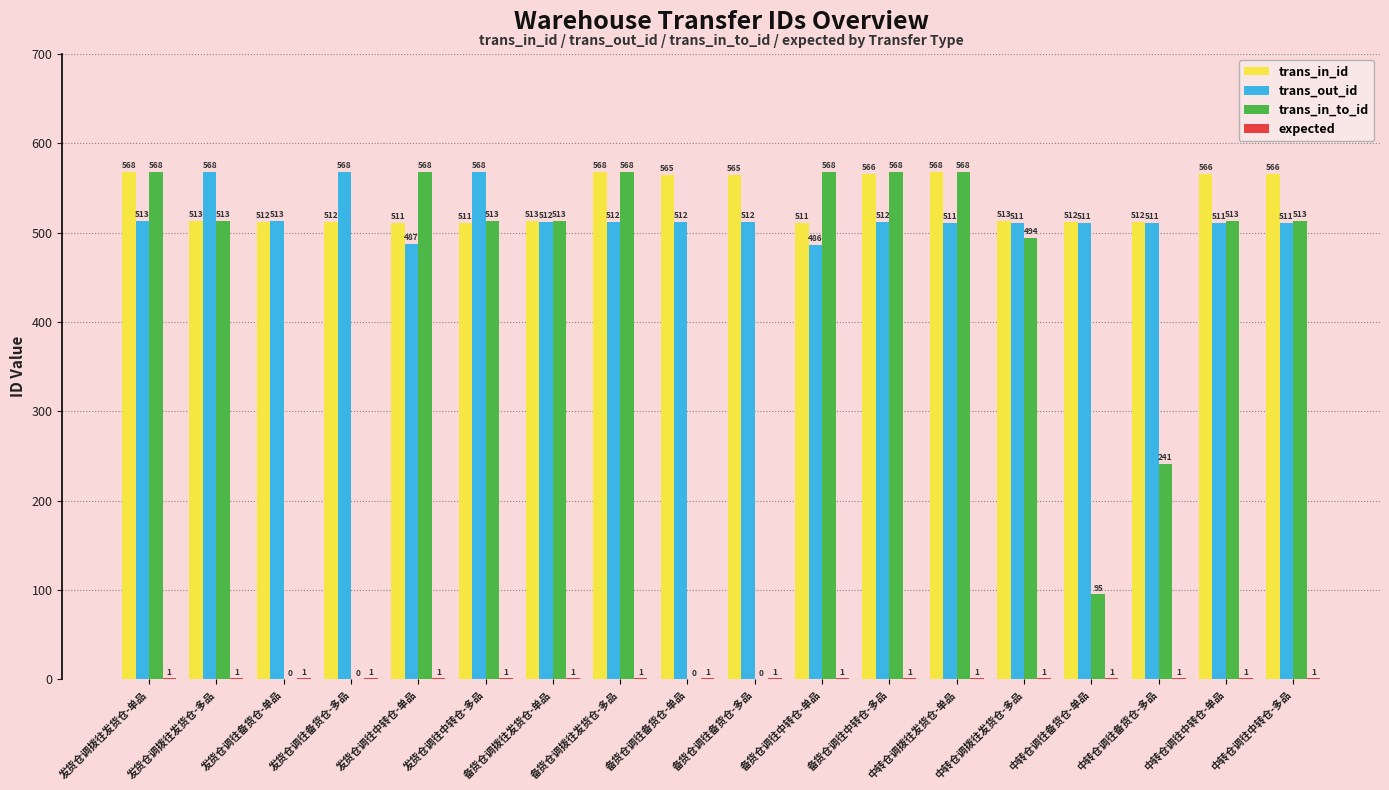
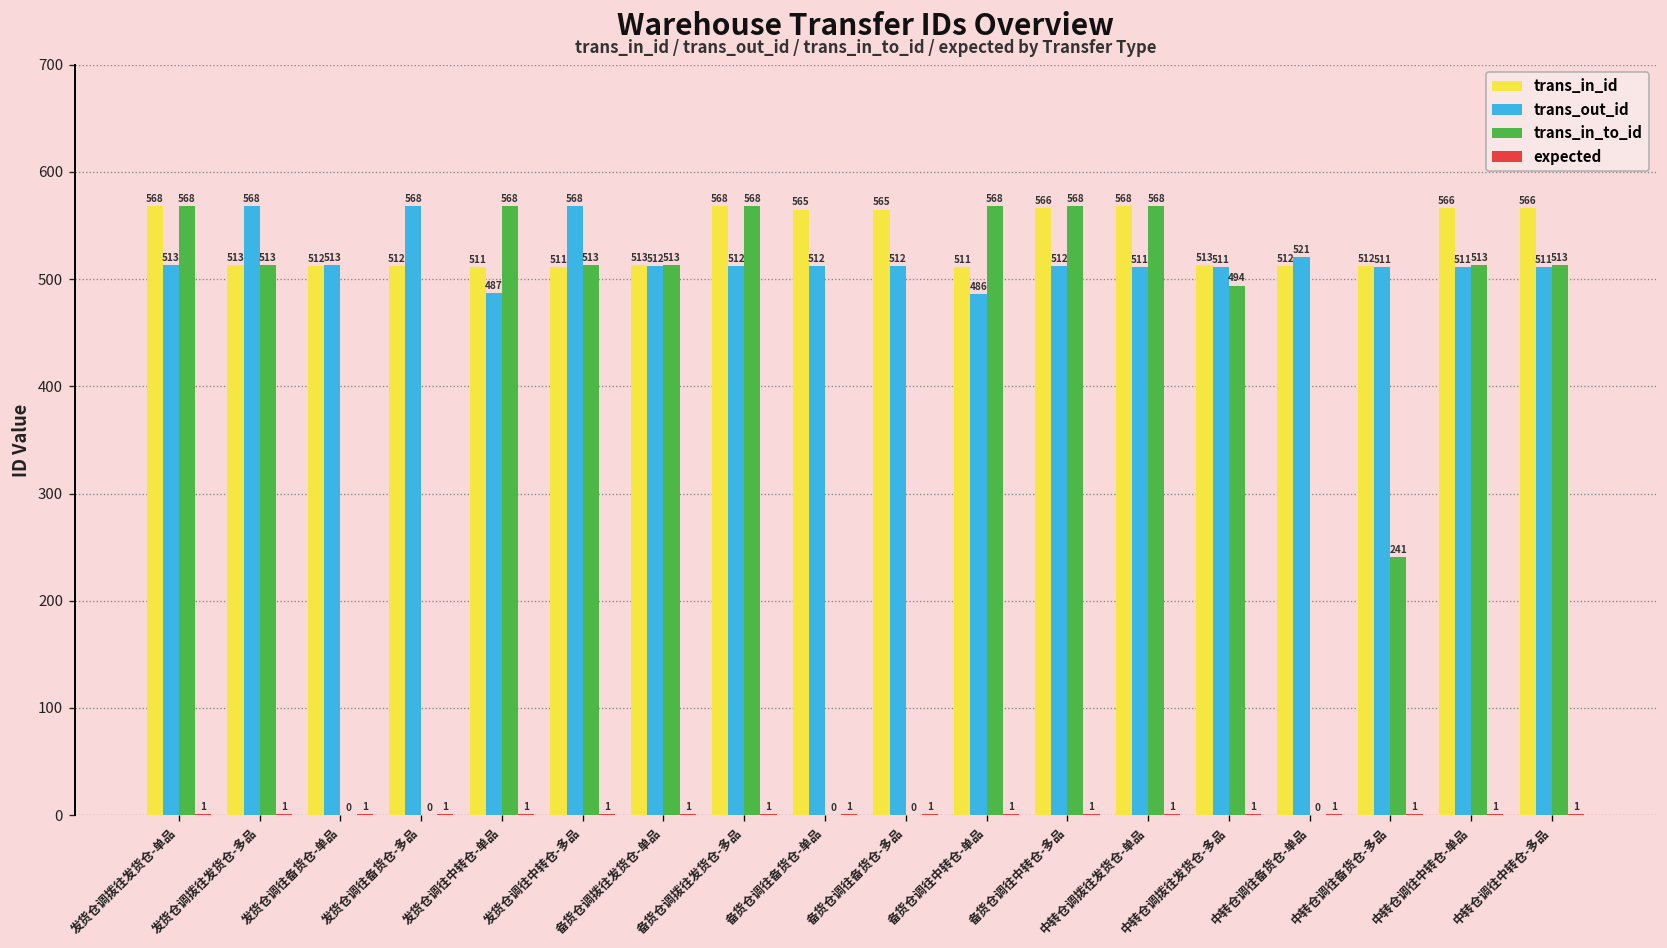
  {
    "trans_in_id": {
      "发货仓调拨往发货仓-单品": 568,
      "发货仓调拨往发货仓-多品": 513,
      "发货仓调往备货仓-单品": 512,
      "发货仓调往备货仓-多品": 512,
      "发货仓调往中转仓-单品": 511,
      "发货仓调往中转仓-多品": 511,
      "备货仓调拨往发货仓-单品": 513,
      "备货仓调拨往发货仓-多品": 568,
      "备货仓调往备货仓-单品": 565,
      "备货仓调往备货仓-多品": 565,
      "备货仓调往中转仓-单品": 511,
      "备货仓调往中转仓-多品": 566,
      "中转仓调拨往发货仓-单品": 568,
      "中转仓调拨往发货仓-多品": 513,
      "中转仓调往备货仓-单品": 512,
      "中转仓调往备货仓-多品": 512,
      "中转仓调往中转仓-单品": 566,
      "中转仓调往中转仓-多品": 566
    },
    "trans_out_id": {
      "发货仓调拨往发货仓-单品": 513,
      "发货仓调拨往发货仓-多品": 568,
      "发货仓调往备货仓-单品": 513,
      "发货仓调往备货仓-多品": 568,
      "发货仓调往中转仓-单品": 487,
      "发货仓调往中转仓-多品": 568,
      "备货仓调拨往发货仓-单品": 512,
      "备货仓调拨往发货仓-多品": 512,
      "备货仓调往备货仓-单品": 512,
      "备货仓调往备货仓-多品": 512,
      "备货仓调往中转仓-单品": 486,
      "备货仓调往中转仓-多品": 512,
      "中转仓调拨往发货仓-单品": 511,
      "中转仓调拨往发货仓-多品": 511,
-     "中转仓调往备货仓-单品": 511,
+     "中转仓调往备货仓-单品": 521,
      "中转仓调往备货仓-多品": 511,
      "中转仓调往中转仓-单品": 511,
      "中转仓调往中转仓-多品": 511
    },
    "trans_in_to_id": {
      "发货仓调拨往发货仓-单品": 568,
      "发货仓调拨往发货仓-多品": 513,
      "发货仓调往备货仓-单品": 0,
      "发货仓调往备货仓-多品": 0,
      "发货仓调往中转仓-单品": 568,
      "发货仓调往中转仓-多品": 513,
      "备货仓调拨往发货仓-单品": 513,
      "备货仓调拨往发货仓-多品": 568,
      "备货仓调往备货仓-单品": 0,
      "备货仓调往备货仓-多品": 0,
      "备货仓调往中转仓-单品": 568,
      "备货仓调往中转仓-多品": 568,
      "中转仓调拨往发货仓-单品": 568,
      "中转仓调拨往发货仓-多品": 494,
-     "中转仓调往备货仓-单品": 95,
+     "中转仓调往备货仓-单品": 0,
      "中转仓调往备货仓-多品": 241,
      "中转仓调往中转仓-单品": 513,
      "中转仓调往中转仓-多品": 513
    },
    "expected": {
      "发货仓调拨往发货仓-单品": 1,
      "发货仓调拨往发货仓-多品": 1,
      "发货仓调往备货仓-单品": 1,
      "发货仓调往备货仓-多品": 1,
      "发货仓调往中转仓-单品": 1,
      "发货仓调往中转仓-多品": 1,
      "备货仓调拨往发货仓-单品": 1,
      "备货仓调拨往发货仓-多品": 1,
      "备货仓调往备货仓-单品": 1,
      "备货仓调往备货仓-多品": 1,
      "备货仓调往中转仓-单品": 1,
      "备货仓调往中转仓-多品": 1,
      "中转仓调拨往发货仓-单品": 1,
      "中转仓调拨往发货仓-多品": 1,
      "中转仓调往备货仓-单品": 1,
      "中转仓调往备货仓-多品": 1,
      "中转仓调往中转仓-单品": 1,
      "中转仓调往中转仓-多品": 1
    }
  }
